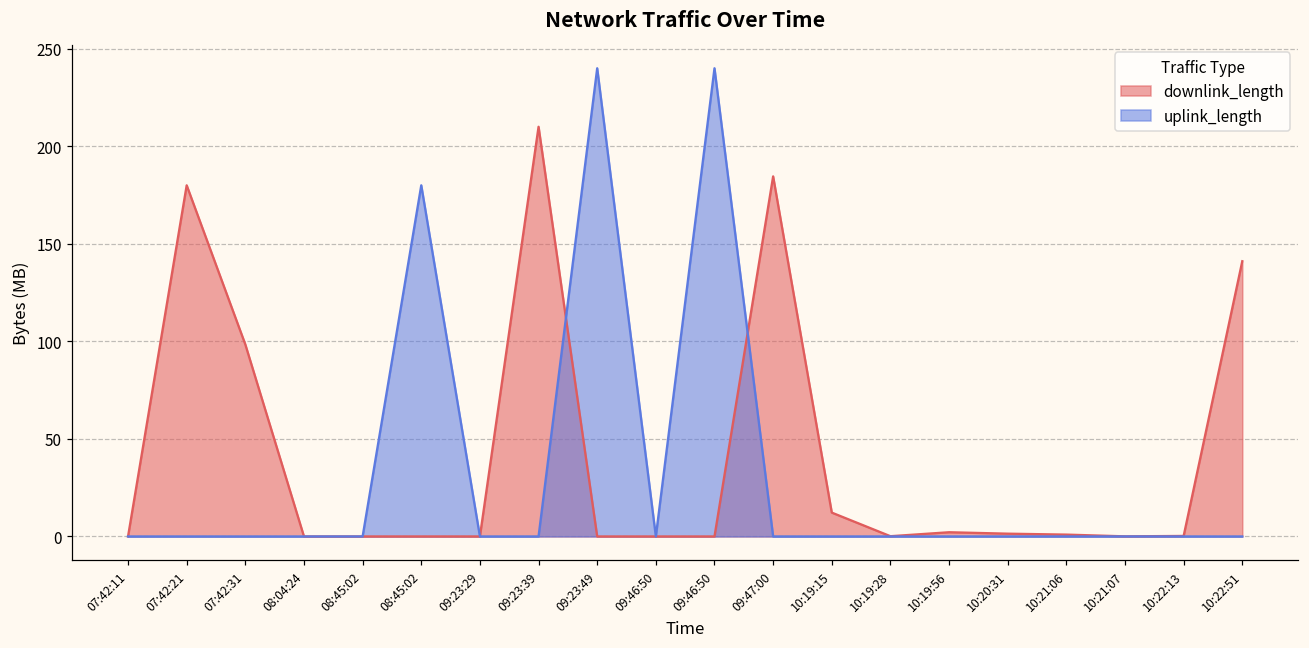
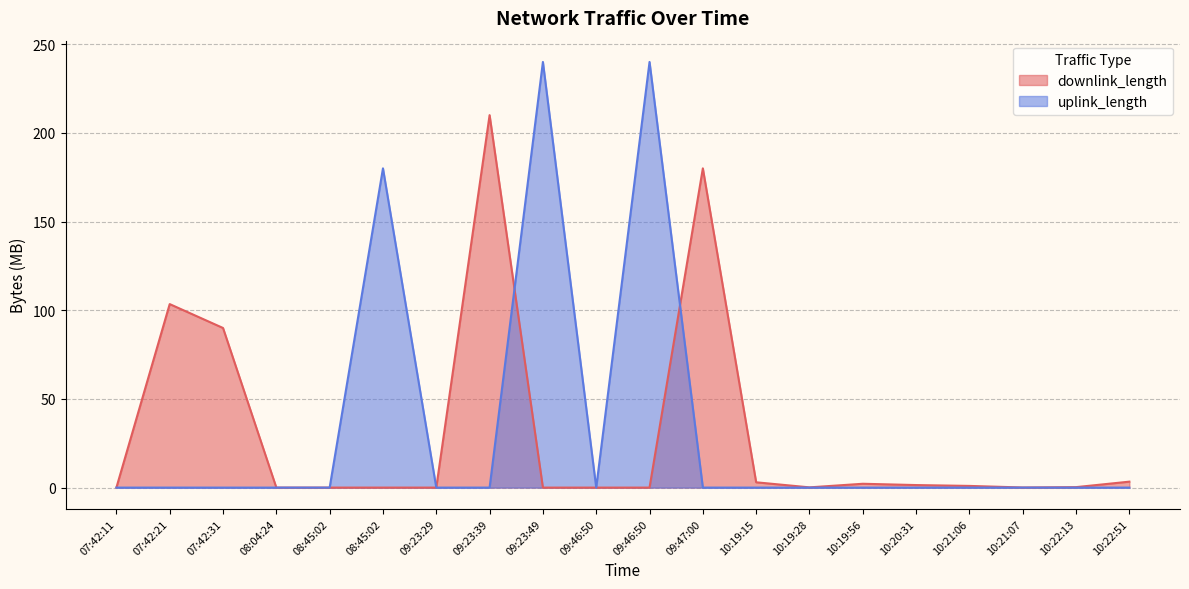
  {
    "downlink_length": {
-     "07:42:21": 180,
-     "07:42:31": 98,
+     "07:42:21": 103,
+     "07:42:31": 90,
      "09:23:39": 210,
      "09:23:49": 0,
-     "09:47:00": 185,
-     "10:19:15": 12,
+     "09:47:00": 180,
+     "10:19:15": 3,
      "10:19:56": 2,
-     "10:22:51": 141
+     "10:22:51": 3
    },
    "uplink_length": {
      "07:42:21": 0,
      "07:42:31": 0,
      "09:23:39": 0,
      "09:23:49": 240,
      "09:47:00": 0,
      "10:19:15": 0,
      "10:19:56": 0,
      "10:22:51": 0
    }
  }
